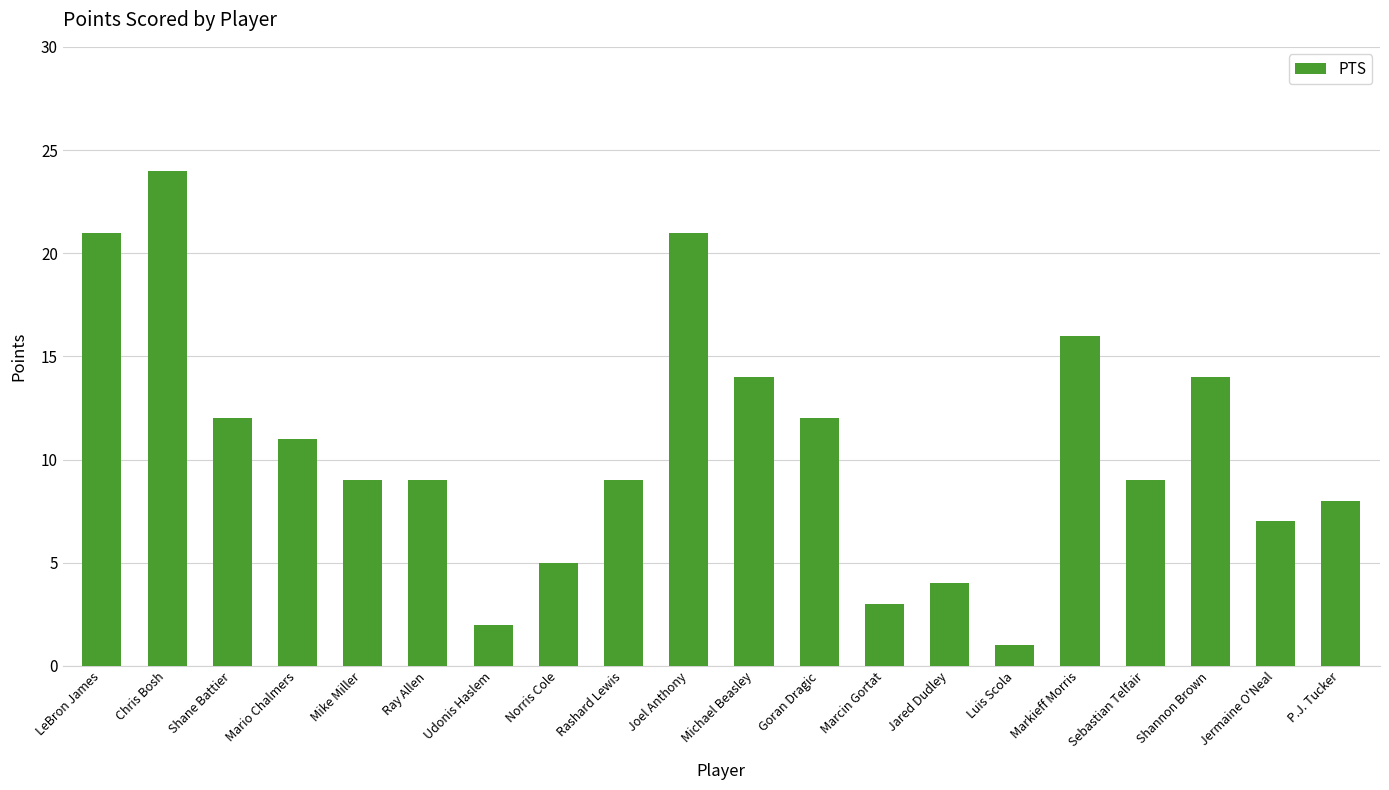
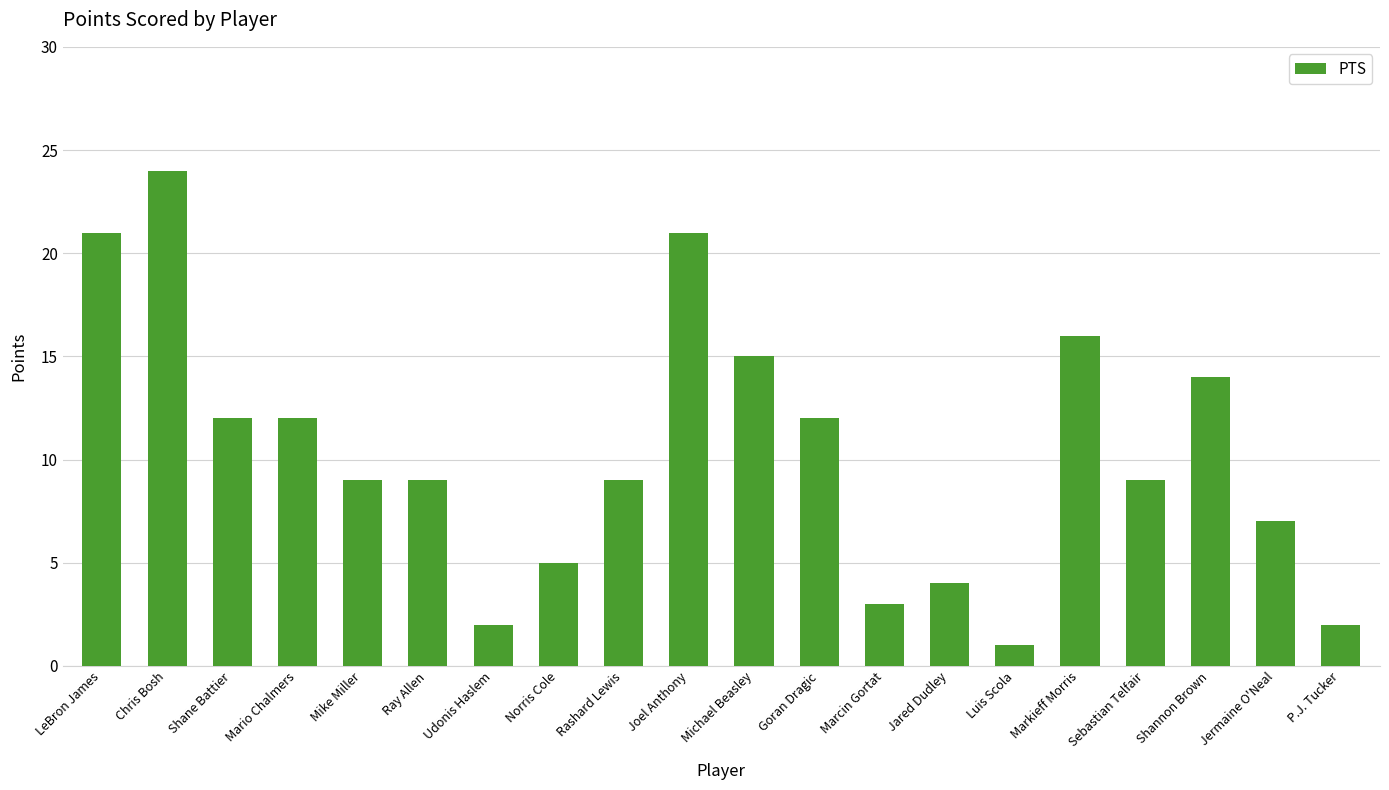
  {
    "LeBron James": 21,
    "Chris Bosh": 24,
    "Shane Battier": 12,
-   "Mario Chalmers": 11,
+   "Mario Chalmers": 12,
    "Mike Miller": 9,
    "Ray Allen": 9,
    "Udonis Haslem": 2,
    "Norris Cole": 5,
    "Rashard Lewis": 9,
    "Joel Anthony": 21,
-   "Michael Beasley": 14,
+   "Michael Beasley": 15,
    "Goran Dragic": 12,
    "Marcin Gortat": 3,
    "Jared Dudley": 4,
    "Luis Scola": 1,
    "Markieff Morris": 16,
    "Sebastian Telfair": 9,
    "Shannon Brown": 14,
    "Jermaine O'Neal": 7,
-   "P.J. Tucker": 8
+   "P.J. Tucker": 2
  }
